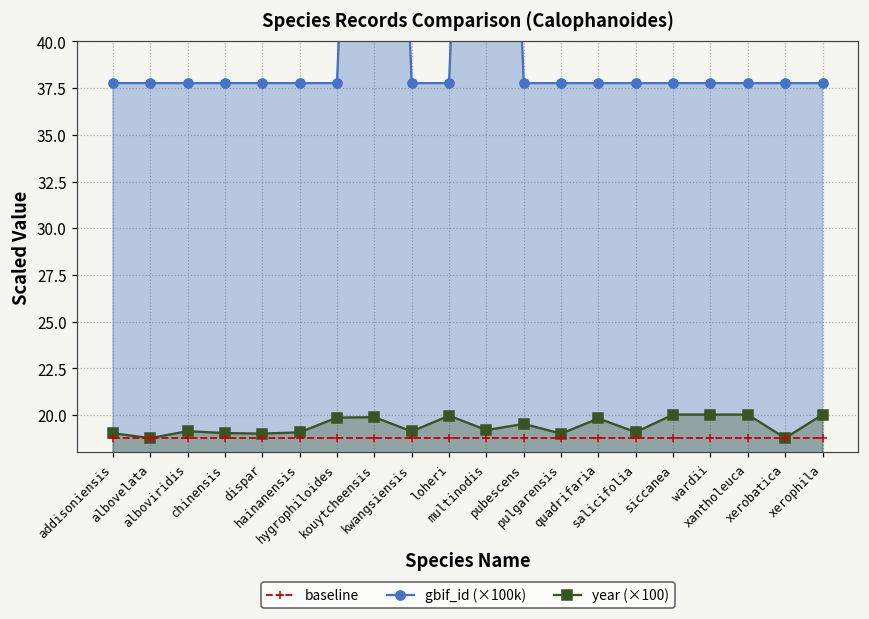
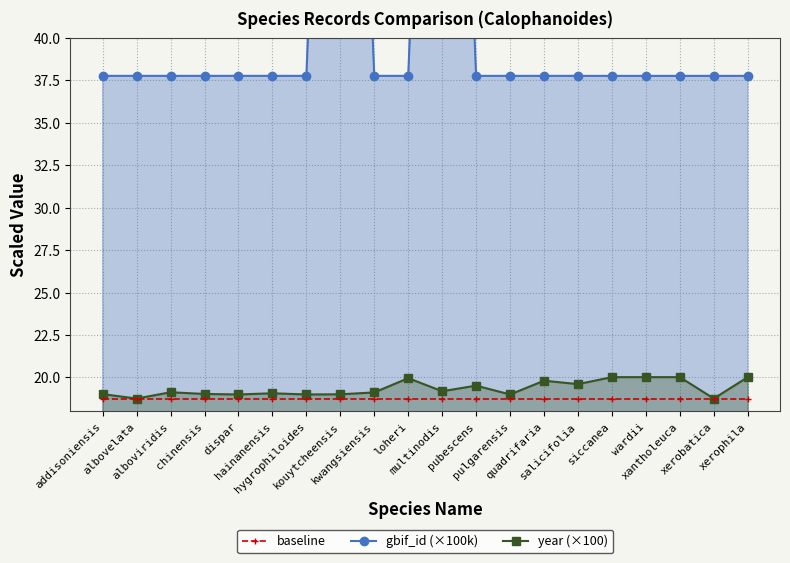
  {
    "gbif_id (×100k)": {
      "addisoniensis": 37.8,
      "albovelata": 37.8,
      "alboviridis": 37.8,
      "chinensis": 37.8,
      "dispar": 37.8,
      "hainanensis": 37.8,
      "hygrophiloides": 37.8,
      "kwangsiensis": 37.8,
      "loheri": 37.8,
      "pubescens": 37.8,
      "pulgarensis": 37.8,
      "quadrifaria": 37.8,
      "salicifolia": 37.8,
      "siccanea": 37.8,
      "wardii": 37.8,
      "xantholeuca": 37.8,
      "xerobatica": 37.8,
      "xerophila": 37.8
    },
    "year (×100)": {
      "addisoniensis": 19.0,
      "alboviridis": 19.1,
      "chinensis": 19.0,
      "dispar": 19.0,
      "hainanensis": 19.1,
-     "hygrophiloides": 19.9,
-     "kouytcheensis": 19.9,
+     "hygrophiloides": 19.0,
+     "kouytcheensis": 19.0,
      "kwangsiensis": 19.1,
      "loheri": 20.0,
      "multinodis": 19.2,
      "pubescens": 19.5,
      "pulgarensis": 19.0,
      "quadrifaria": 19.8,
-     "salicifolia": 19.1,
+     "salicifolia": 19.6,
      "siccanea": 20.0,
      "wardii": 20.0,
      "xantholeuca": 20.0,
      "xerophila": 20.0
    },
    "baseline": {
      "addisoniensis": 18.8,
      "alboviridis": 18.8,
      "chinensis": 18.8,
      "dispar": 18.8,
      "hainanensis": 18.8,
      "hygrophiloides": 18.8,
      "kouytcheensis": 18.8,
      "kwangsiensis": 18.8,
      "loheri": 18.8,
      "multinodis": 18.8,
      "pubescens": 18.8,
      "pulgarensis": 18.8,
      "quadrifaria": 18.8,
      "salicifolia": 18.8,
      "siccanea": 18.8,
      "wardii": 18.8,
      "xantholeuca": 18.8,
      "xerophila": 18.8
    }
  }
